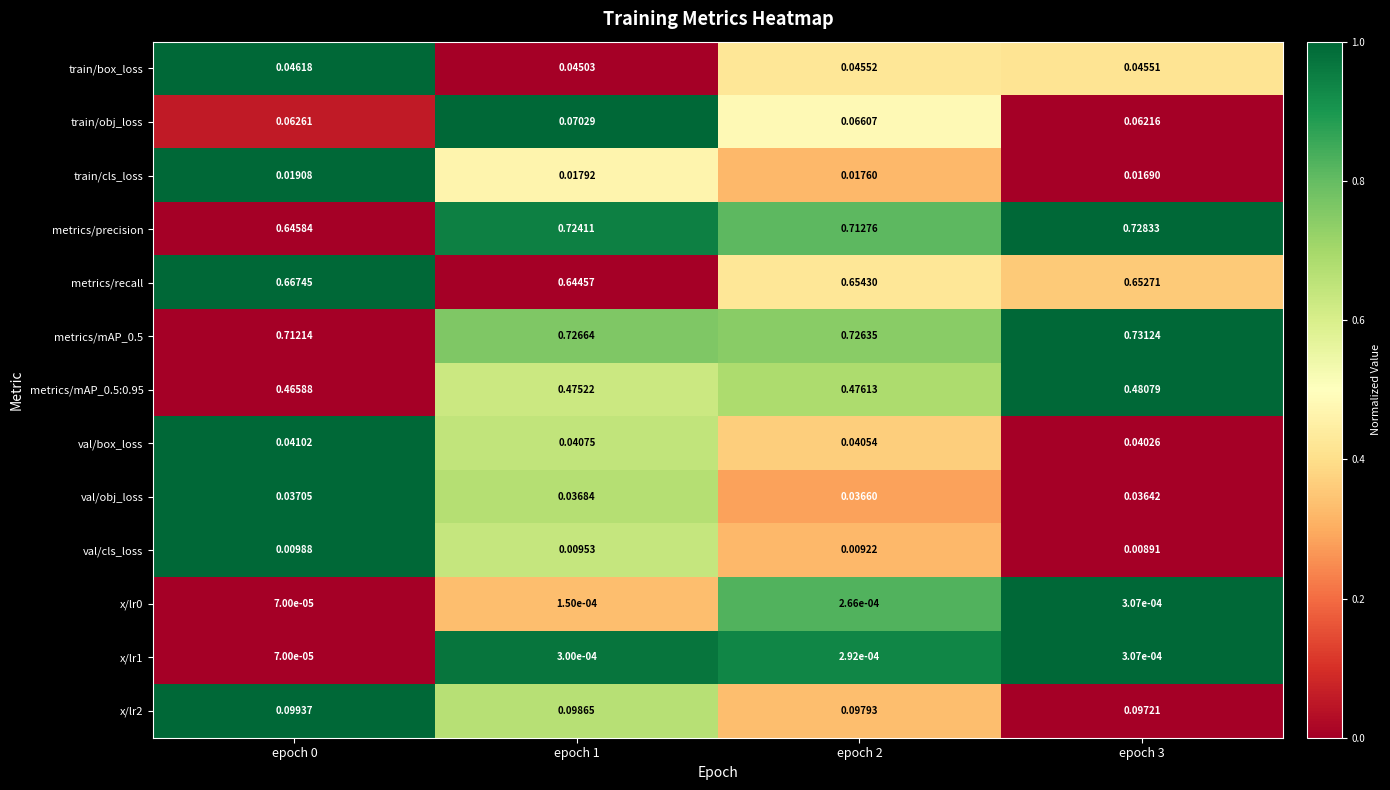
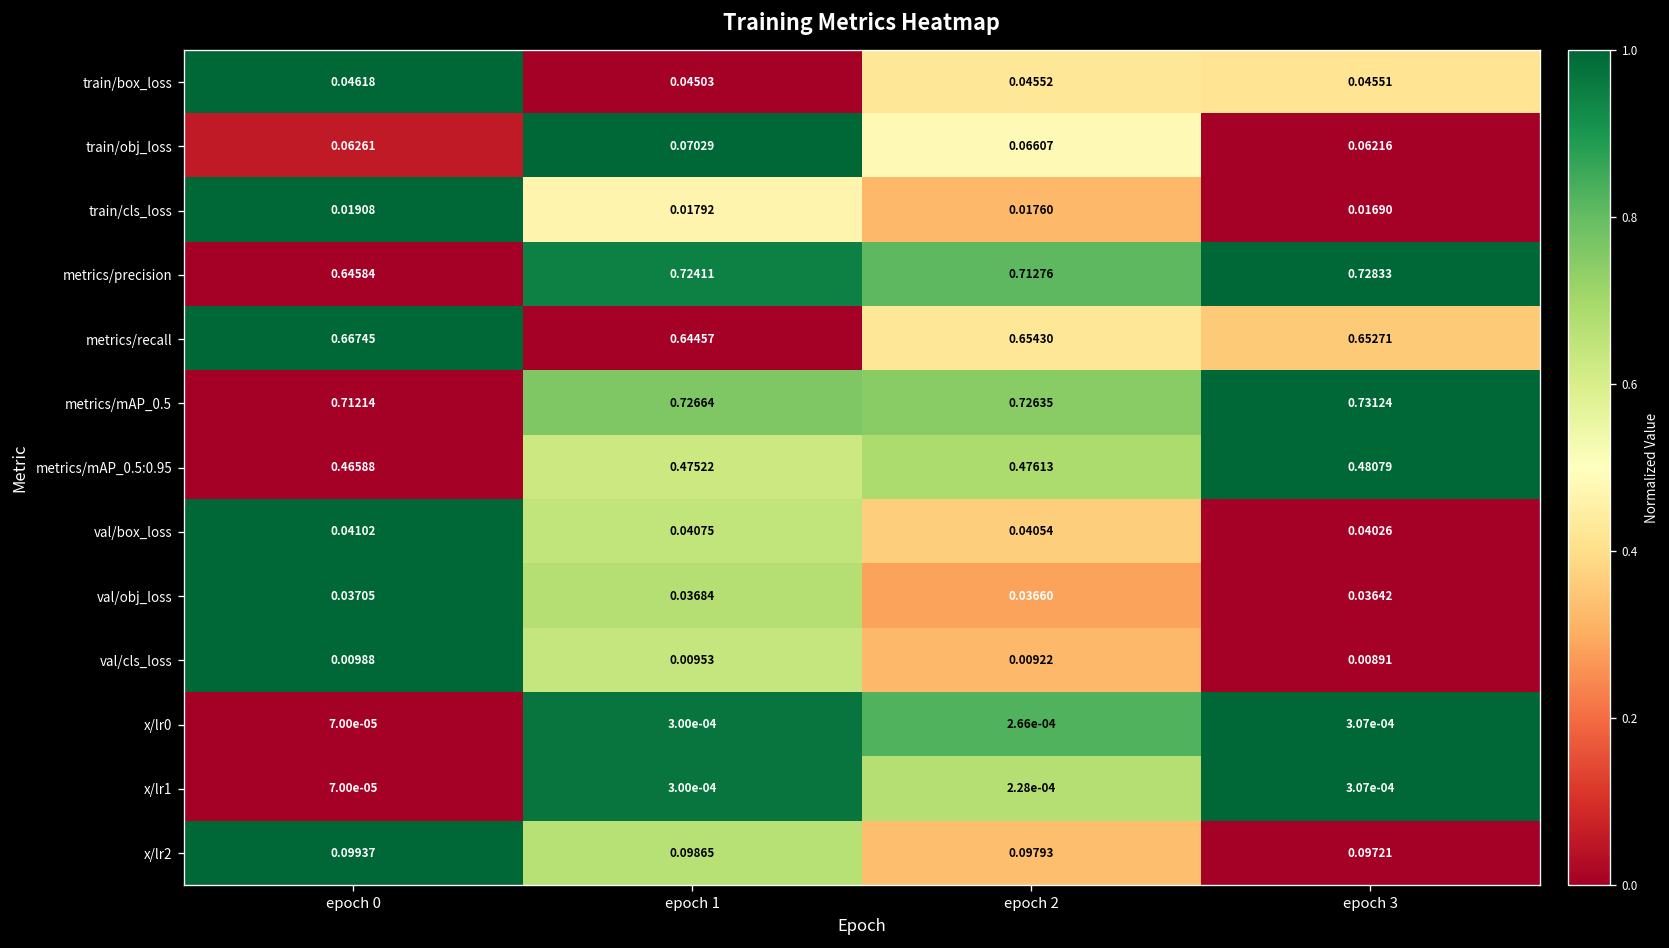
  {
    "train/box_loss": {
      "epoch 0": "0.04618",
      "epoch 1": "0.04503",
      "epoch 2": "0.04552",
      "epoch 3": "0.04551"
    },
    "train/obj_loss": {
      "epoch 0": "0.06261",
      "epoch 1": "0.07029",
      "epoch 2": "0.06607",
      "epoch 3": "0.06216"
    },
    "train/cls_loss": {
      "epoch 0": "0.01908",
      "epoch 1": "0.01792",
      "epoch 2": "0.01760",
      "epoch 3": "0.01690"
    },
    "metrics/precision": {
      "epoch 0": "0.64584",
      "epoch 1": "0.72411",
      "epoch 2": "0.71276",
      "epoch 3": "0.72833"
    },
    "metrics/recall": {
      "epoch 0": "0.66745",
      "epoch 1": "0.64457",
      "epoch 2": "0.65430",
      "epoch 3": "0.65271"
    },
    "metrics/mAP_0.5": {
      "epoch 0": "0.71214",
      "epoch 1": "0.72664",
      "epoch 2": "0.72635",
      "epoch 3": "0.73124"
    },
    "metrics/mAP_0.5:0.95": {
      "epoch 0": "0.46588",
      "epoch 1": "0.47522",
      "epoch 2": "0.47613",
      "epoch 3": "0.48079"
    },
    "val/box_loss": {
      "epoch 0": "0.04102",
      "epoch 1": "0.04075",
      "epoch 2": "0.04054",
      "epoch 3": "0.04026"
    },
    "val/obj_loss": {
      "epoch 0": "0.03705",
      "epoch 1": "0.03684",
      "epoch 2": "0.03660",
      "epoch 3": "0.03642"
    },
    "val/cls_loss": {
      "epoch 0": "0.00988",
      "epoch 1": "0.00953",
      "epoch 2": "0.00922",
      "epoch 3": "0.00891"
    },
    "x/lr0": {
      "epoch 0": "7.00e-05",
-     "epoch 1": "1.50e-04",
+     "epoch 1": "3.00e-04",
      "epoch 2": "2.66e-04",
      "epoch 3": "3.07e-04"
    },
    "x/lr1": {
      "epoch 0": "7.00e-05",
      "epoch 1": "3.00e-04",
-     "epoch 2": "2.92e-04",
+     "epoch 2": "2.28e-04",
      "epoch 3": "3.07e-04"
    },
    "x/lr2": {
      "epoch 0": "0.09937",
      "epoch 1": "0.09865",
      "epoch 2": "0.09793",
      "epoch 3": "0.09721"
    }
  }
